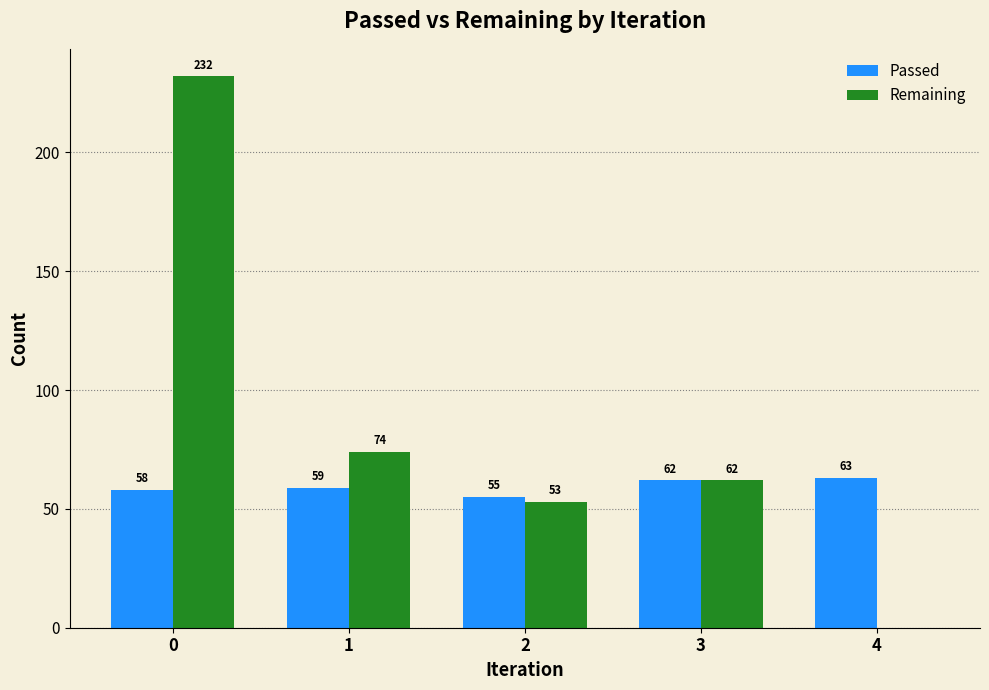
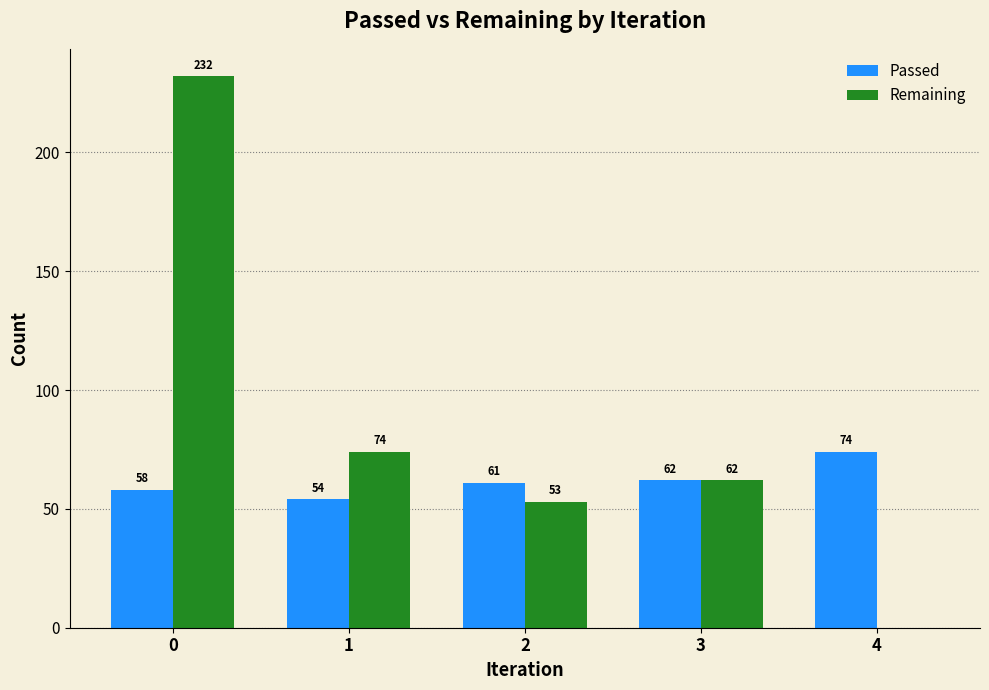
  {
    "Passed": {
      "0": 58,
-     "1": 59,
-     "2": 55,
+     "1": 54,
+     "2": 61,
      "3": 62,
-     "4": 63
+     "4": 74
    },
    "Remaining": {
      "0": 232,
      "1": 74,
      "2": 53,
      "3": 62
    }
  }
